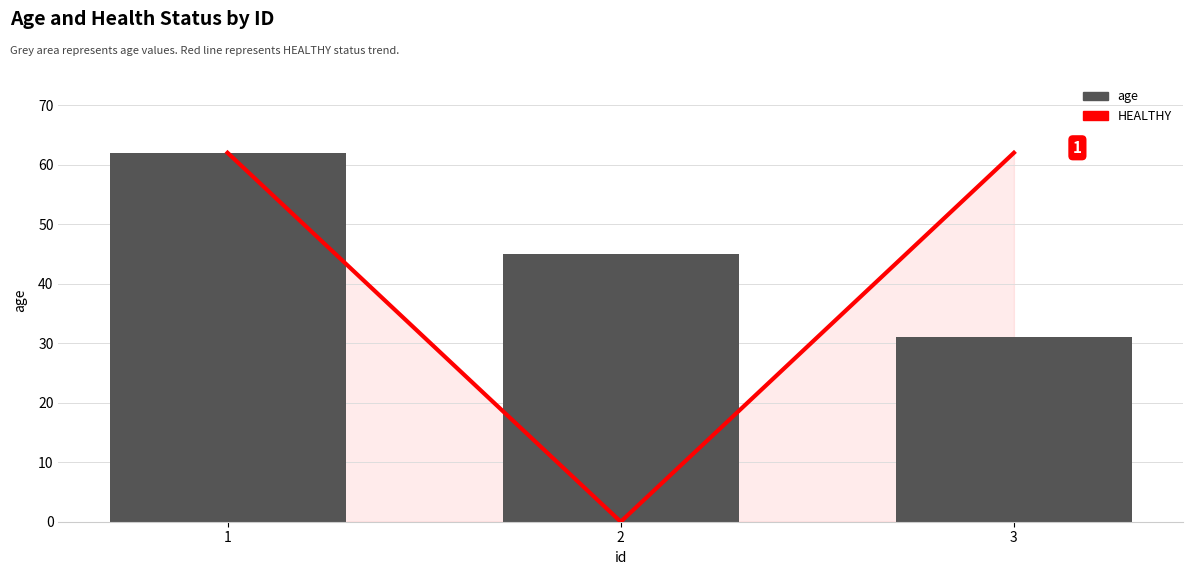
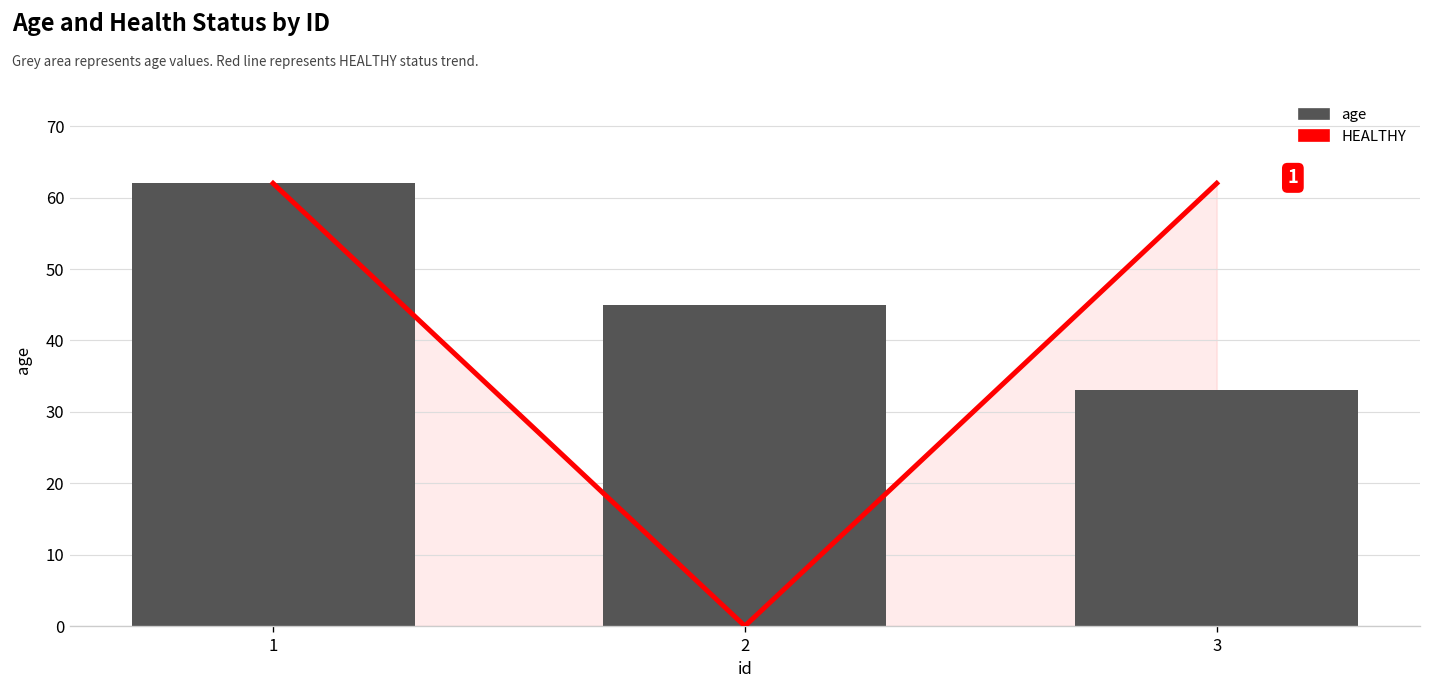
  {
    "HEALTHY": {
      "1": 62,
      "2": 0,
      "3": 62
    },
    "age": {
      "1": 62,
      "2": 45,
-     "3": 31
+     "3": 33
    }
  }
